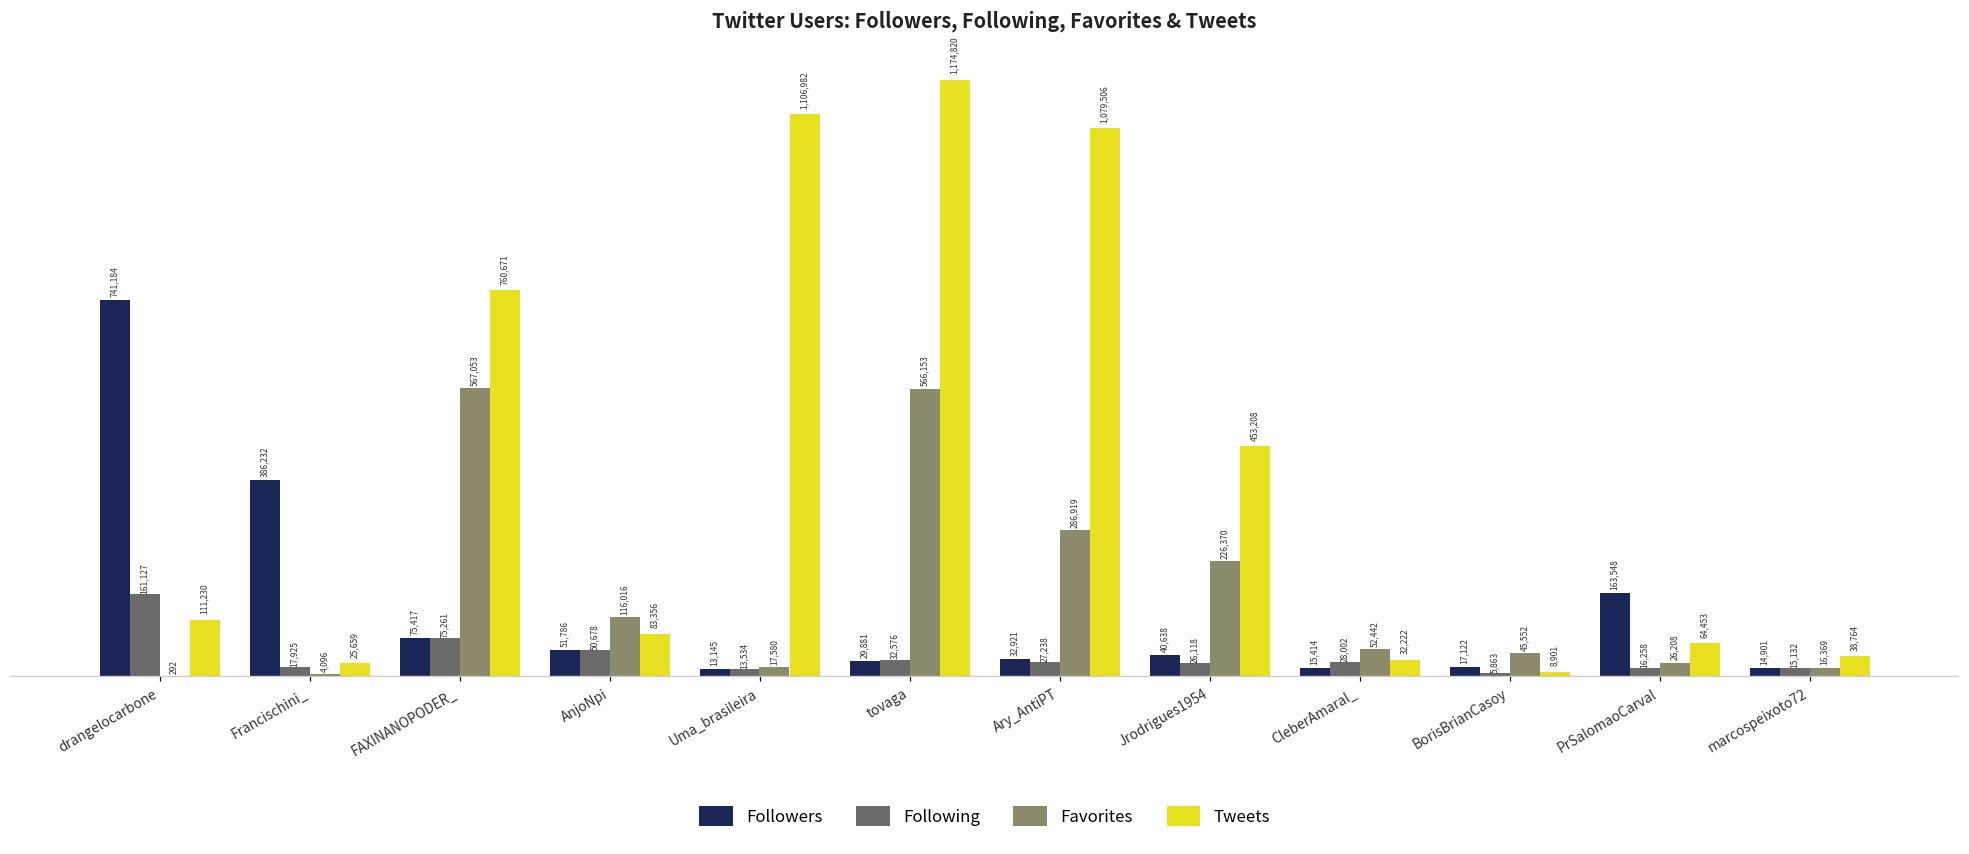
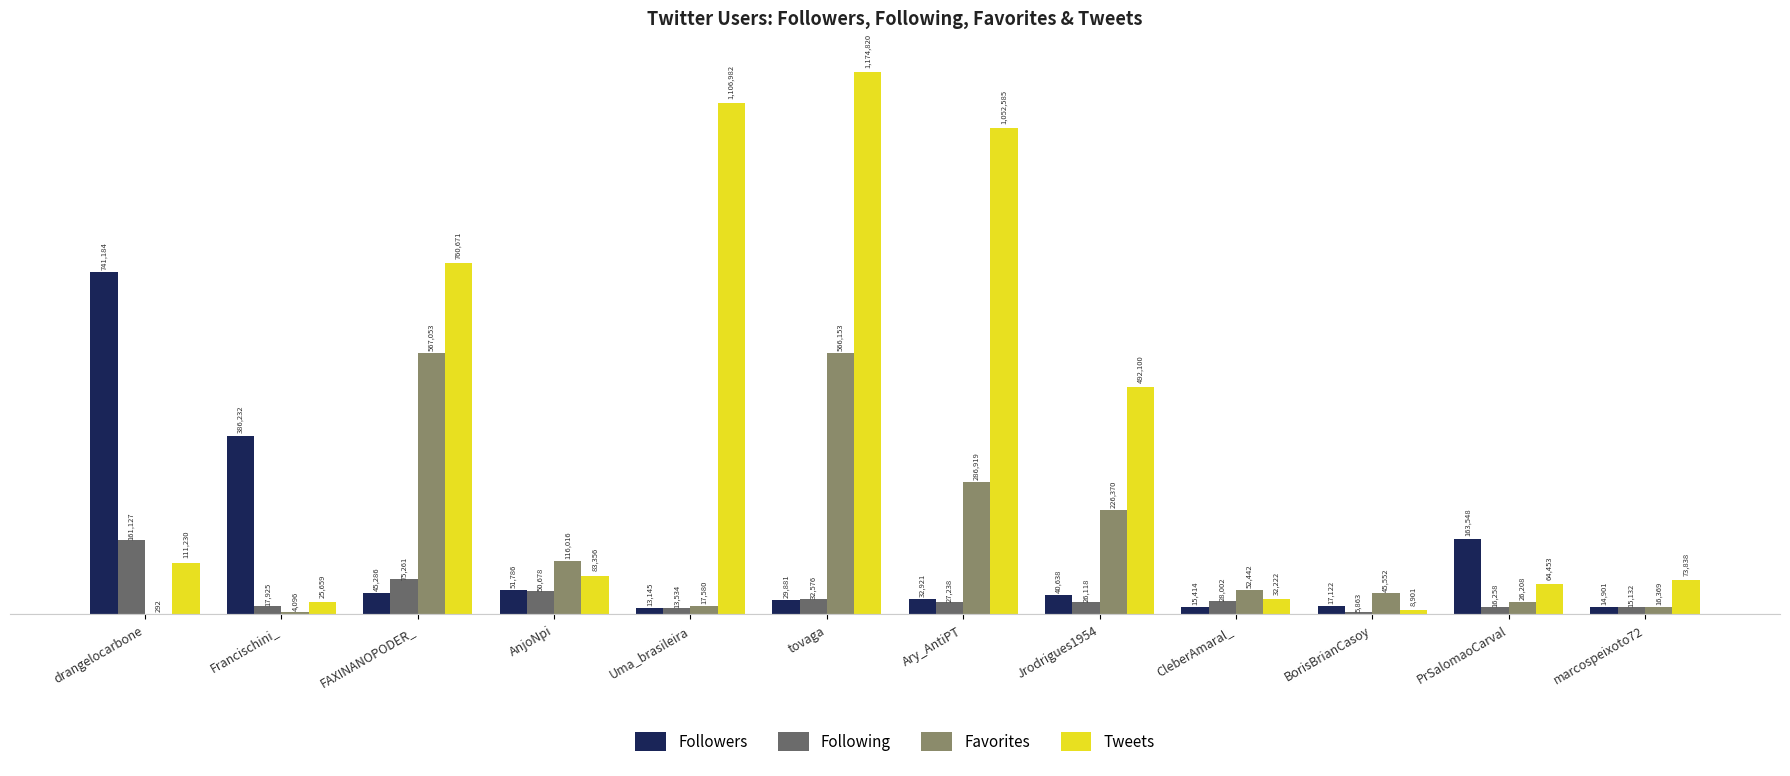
  {
    "Followers": {
      "drangelocarbone": "741,184",
      "Francischini_": "386,232",
-     "FAXINANOPODER_": "75,417",
+     "FAXINANOPODER_": "45,286",
      "AnjoNpi": "51,786",
      "Uma_brasileira": "13,145",
      "tovaga": "29,881",
      "Ary_AntiPT": "32,921",
      "Jrodrigues1954": "40,638",
      "CleberAmaral_": "15,414",
      "BorisBrianCasoy": "17,122",
      "PrSalomaoCarval": "163,548",
      "marcospeixoto72": "14,901"
    },
    "Tweets": {
      "drangelocarbone": "111,230",
      "Francischini_": "25,659",
      "FAXINANOPODER_": "760,671",
      "AnjoNpi": "83,356",
      "Uma_brasileira": "1,106,982",
      "tovaga": "1,174,820",
-     "Ary_AntiPT": "1,079,506",
-     "Jrodrigues1954": "453,208",
+     "Ary_AntiPT": "1,052,585",
+     "Jrodrigues1954": "492,100",
      "CleberAmaral_": "32,222",
      "BorisBrianCasoy": "8,901",
      "PrSalomaoCarval": "64,453",
-     "marcospeixoto72": "38,764"
+     "marcospeixoto72": "73,838"
    }
  }
